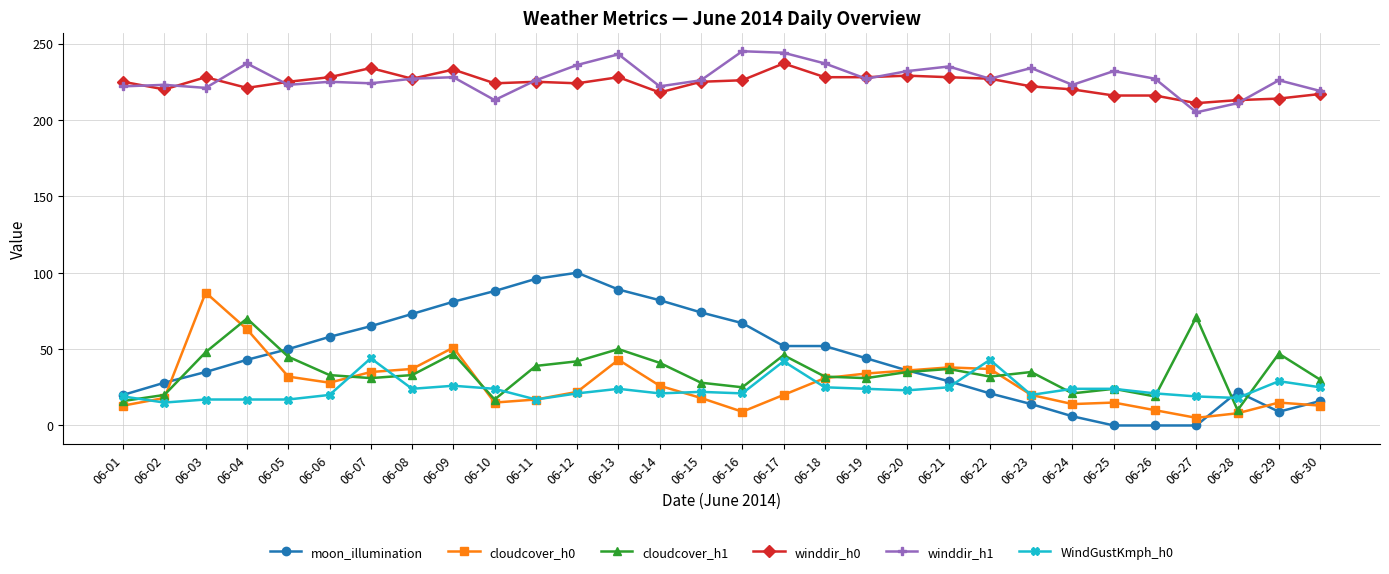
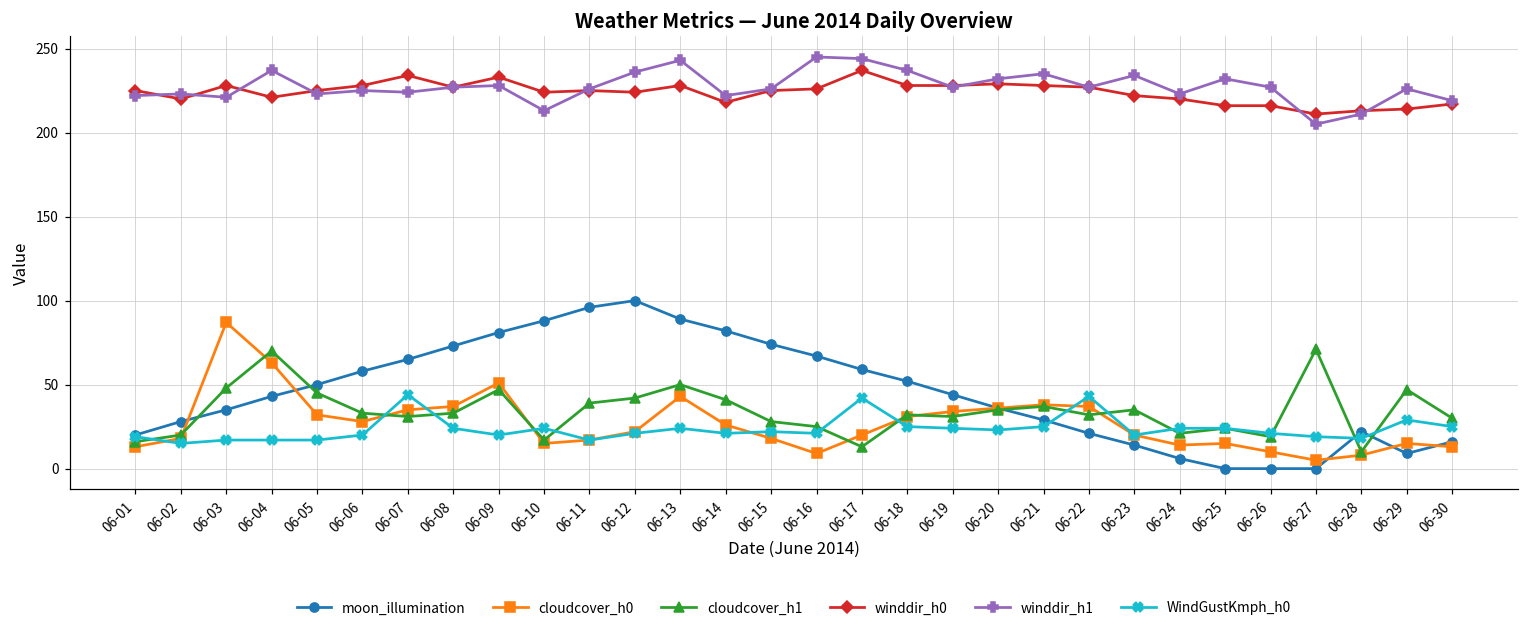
  {
    "moon_illumination": {
      "06-02": 28,
      "06-03": 35,
      "06-04": 43,
      "06-05": 50,
      "06-06": 58,
      "06-07": 65,
      "06-08": 73,
      "06-09": 81,
      "06-10": 88,
      "06-11": 96,
      "06-12": 100,
      "06-13": 89,
      "06-14": 82,
      "06-15": 74,
      "06-16": 67,
-     "06-17": 52,
+     "06-17": 59,
      "06-18": 52,
      "06-19": 44,
      "06-21": 29,
      "06-22": 21,
      "06-23": 14,
      "06-24": 6,
      "06-25": 0,
      "06-26": 0,
      "06-27": 0,
      "06-28": 22,
      "06-29": 9,
      "06-30": 16
    },
    "cloudcover_h0": {
      "06-01": 13,
      "06-02": 18,
      "06-03": 87,
      "06-04": 63,
      "06-05": 32,
      "06-06": 28,
      "06-07": 35,
      "06-08": 37,
      "06-09": 51,
      "06-10": 15,
      "06-13": 43,
      "06-14": 26,
      "06-15": 18,
      "06-16": 9,
      "06-17": 20,
      "06-19": 34,
      "06-22": 37,
      "06-24": 14,
      "06-25": 15,
      "06-26": 10,
      "06-27": 5,
      "06-28": 8,
      "06-29": 15,
      "06-30": 13
    },
    "cloudcover_h1": {
      "06-01": 16,
      "06-02": 20,
      "06-03": 48,
      "06-04": 70,
      "06-05": 45,
      "06-06": 33,
      "06-07": 31,
      "06-08": 33,
      "06-09": 47,
      "06-10": 17,
      "06-11": 39,
      "06-12": 42,
      "06-13": 50,
      "06-14": 41,
      "06-15": 28,
      "06-16": 25,
-     "06-17": 46,
+     "06-17": 13,
      "06-19": 31,
      "06-22": 32,
      "06-23": 35,
      "06-24": 21,
      "06-26": 19,
      "06-27": 71,
      "06-28": 10,
      "06-29": 47,
      "06-30": 30
    },
    "winddir_h0": {
      "06-01": 225,
      "06-02": 220,
      "06-03": 228,
      "06-04": 221,
      "06-05": 225,
      "06-06": 228,
      "06-07": 234,
      "06-09": 233,
      "06-10": 224,
      "06-12": 224,
      "06-13": 228,
      "06-14": 218,
      "06-16": 226,
      "06-17": 237,
      "06-18": 228,
      "06-20": 229,
      "06-21": 228,
      "06-23": 222,
      "06-24": 220,
      "06-25": 216,
      "06-26": 216,
      "06-27": 211,
      "06-28": 213,
      "06-29": 214,
      "06-30": 217
    },
    "winddir_h1": {
      "06-01": 222,
      "06-02": 223,
      "06-03": 221,
      "06-04": 237,
      "06-05": 223,
      "06-06": 225,
      "06-07": 224,
      "06-09": 228,
      "06-10": 213,
      "06-12": 236,
      "06-13": 243,
      "06-14": 222,
      "06-16": 245,
      "06-17": 244,
      "06-18": 237,
      "06-20": 232,
      "06-21": 235,
      "06-23": 234,
      "06-24": 223,
      "06-25": 232,
      "06-26": 227,
      "06-27": 205,
      "06-28": 211,
      "06-29": 226,
      "06-30": 219
    },
    "WindGustKmph_h0": {
      "06-02": 15,
      "06-03": 17,
      "06-04": 17,
      "06-05": 17,
      "06-06": 20,
      "06-07": 44,
      "06-08": 24,
-     "06-09": 26,
+     "06-09": 20,
      "06-10": 24,
      "06-13": 24,
      "06-14": 21,
      "06-15": 22,
      "06-16": 21,
      "06-17": 42,
      "06-18": 25,
      "06-19": 24,
      "06-20": 23,
      "06-21": 25,
      "06-22": 43,
      "06-24": 24,
      "06-26": 21,
      "06-27": 19,
      "06-28": 18,
      "06-29": 29,
      "06-30": 25
    }
  }
